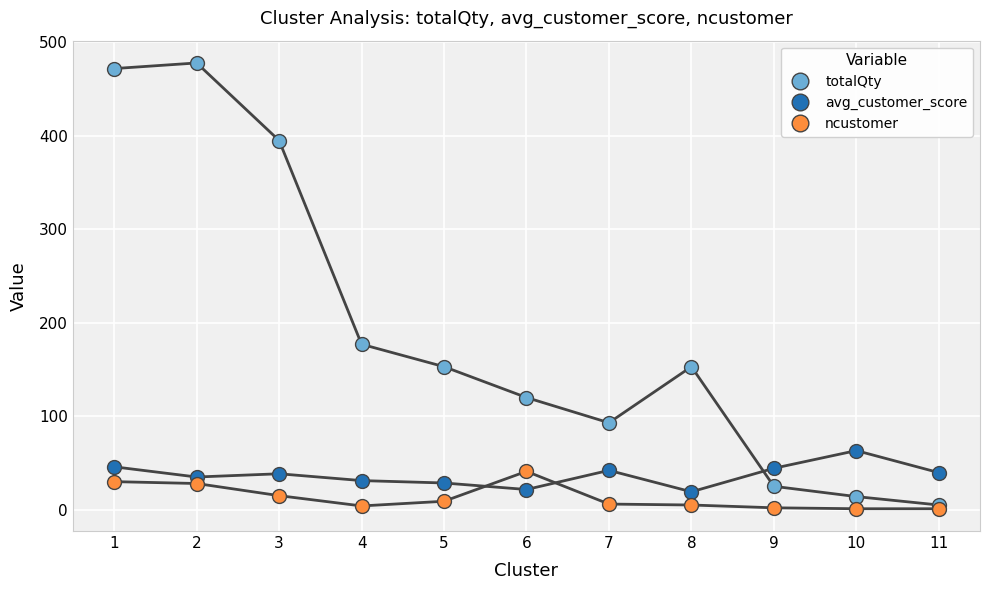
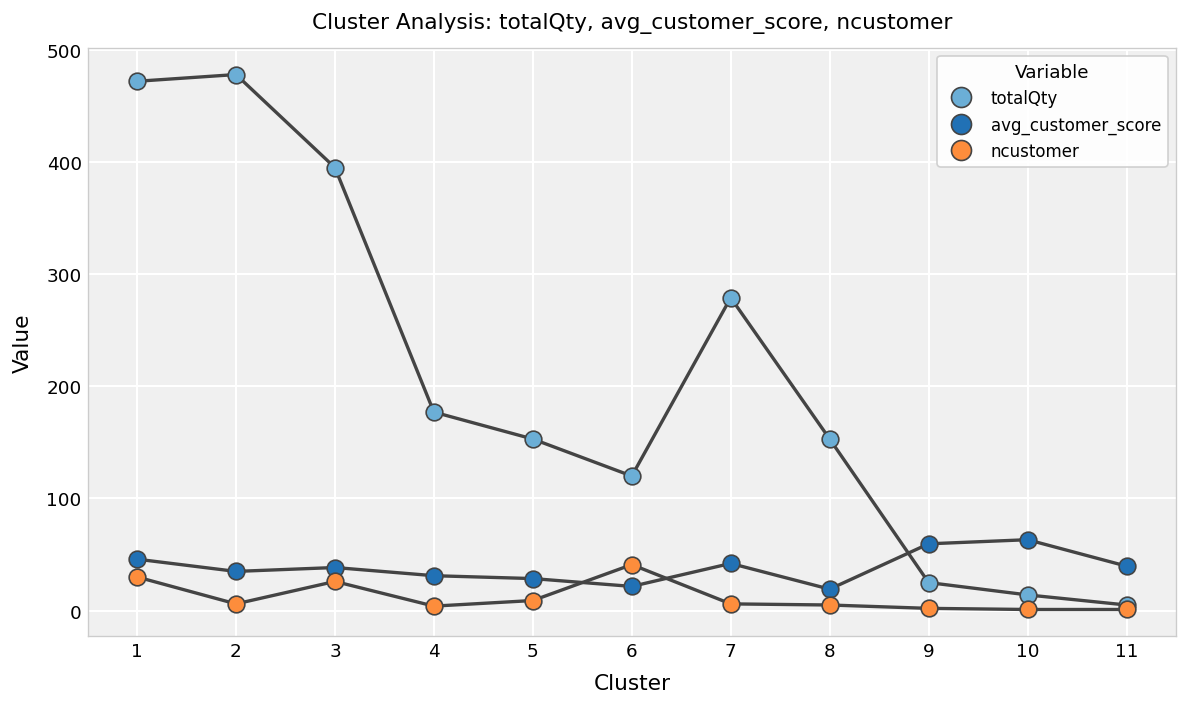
  {
    "totalQty": {
      "1": 470,
      "2": 480,
      "3": 400,
      "4": 180,
      "5": 150,
      "6": 120,
-     "7": 90,
+     "7": 280,
      "8": 150,
      "9": 30,
      "10": 10,
      "11": 10
    },
    "avg_customer_score": {
      "1": 50,
      "2": 30,
      "3": 40,
      "4": 30,
      "5": 30,
      "6": 20,
      "7": 40,
      "8": 20,
-     "9": 40,
+     "9": 60,
      "10": 60,
      "11": 40
    },
    "ncustomer": {
      "1": 30,
-     "2": 30,
-     "3": 20,
+     "2": 10,
+     "3": 30,
      "4": 0,
      "5": 10,
      "6": 40,
      "7": 10,
      "8": 10,
      "9": 0,
      "10": 0,
      "11": 0
    }
  }
